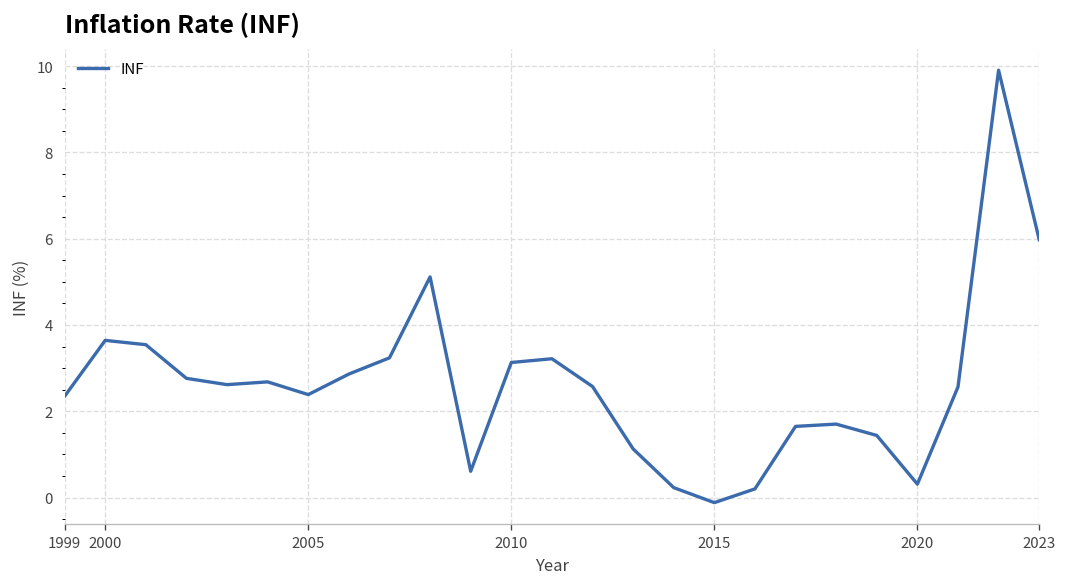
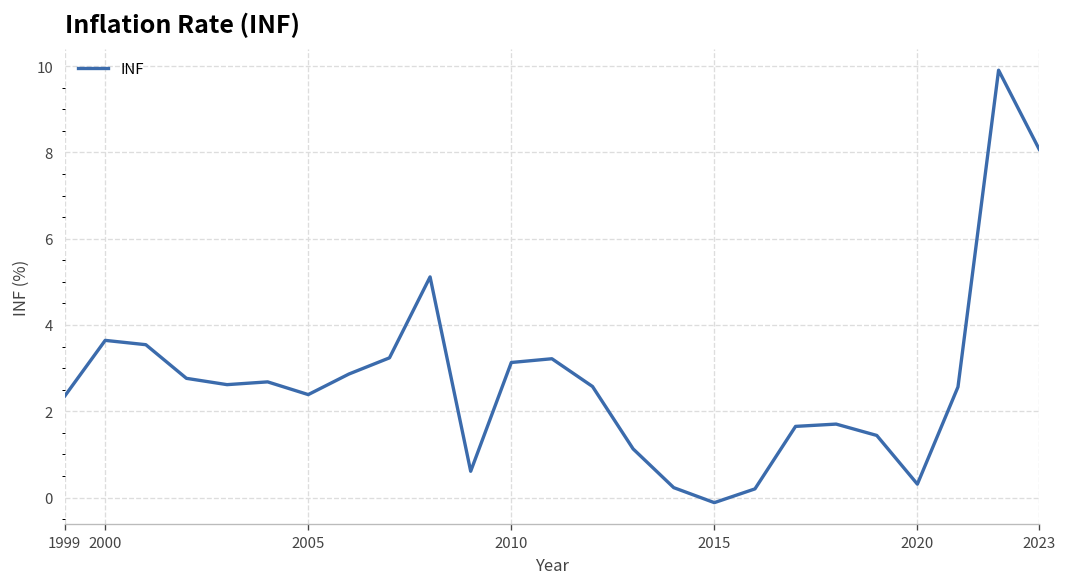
  {
    "1999": 2.3,
    "2000": 3.6,
    "2005": 2.4,
    "2010": 3.1,
    "2015": -0.1,
    "2020": 0.3,
-   "2023": 6.0
+   "2023": 8.1
  }
